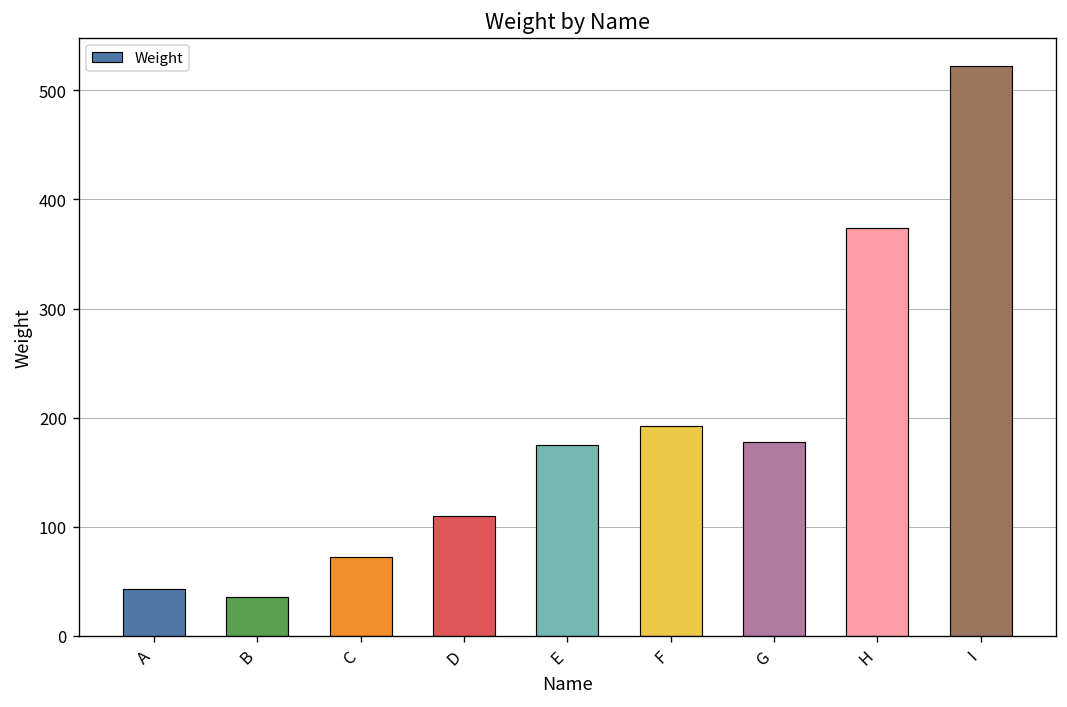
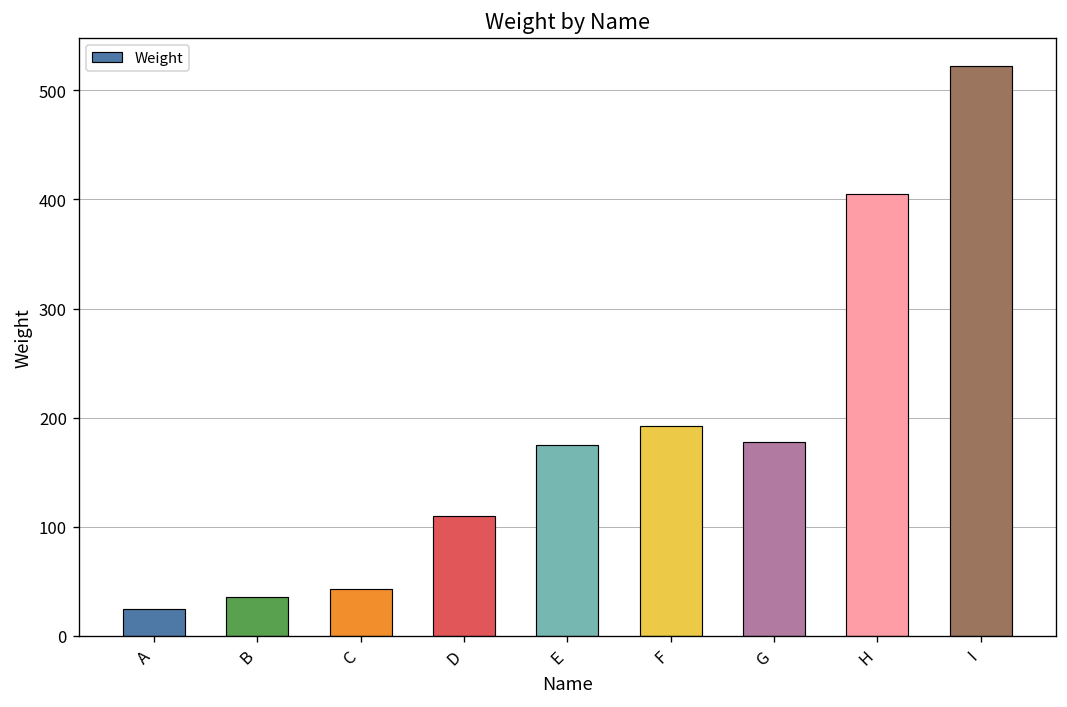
  {
-   "A": 40,
+   "A": 30,
    "B": 40,
-   "C": 70,
+   "C": 40,
    "D": 110,
    "E": 180,
    "F": 190,
    "G": 180,
-   "H": 370,
+   "H": 410,
    "I": 520
  }
